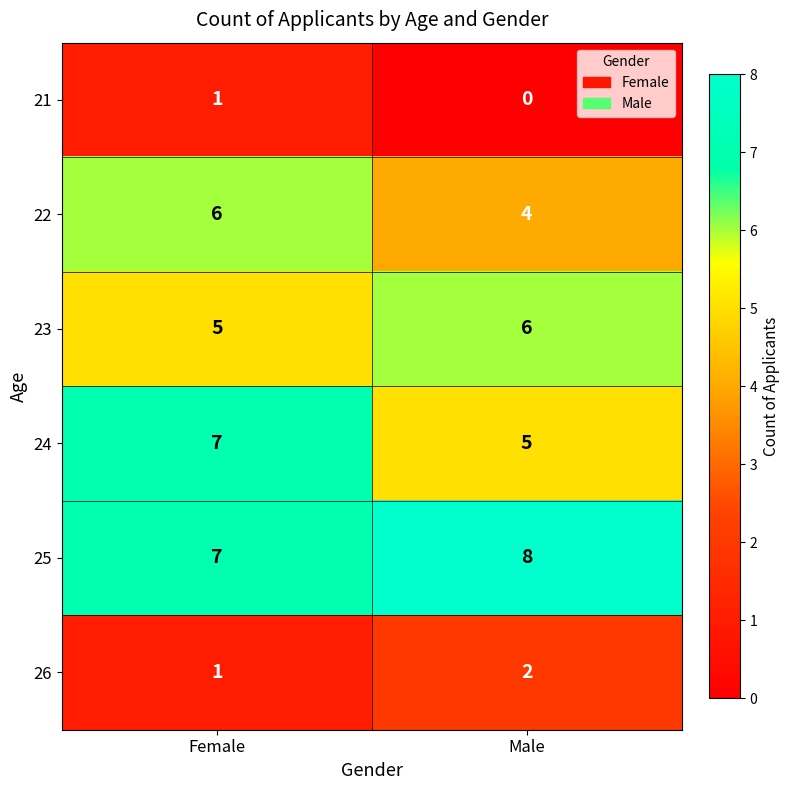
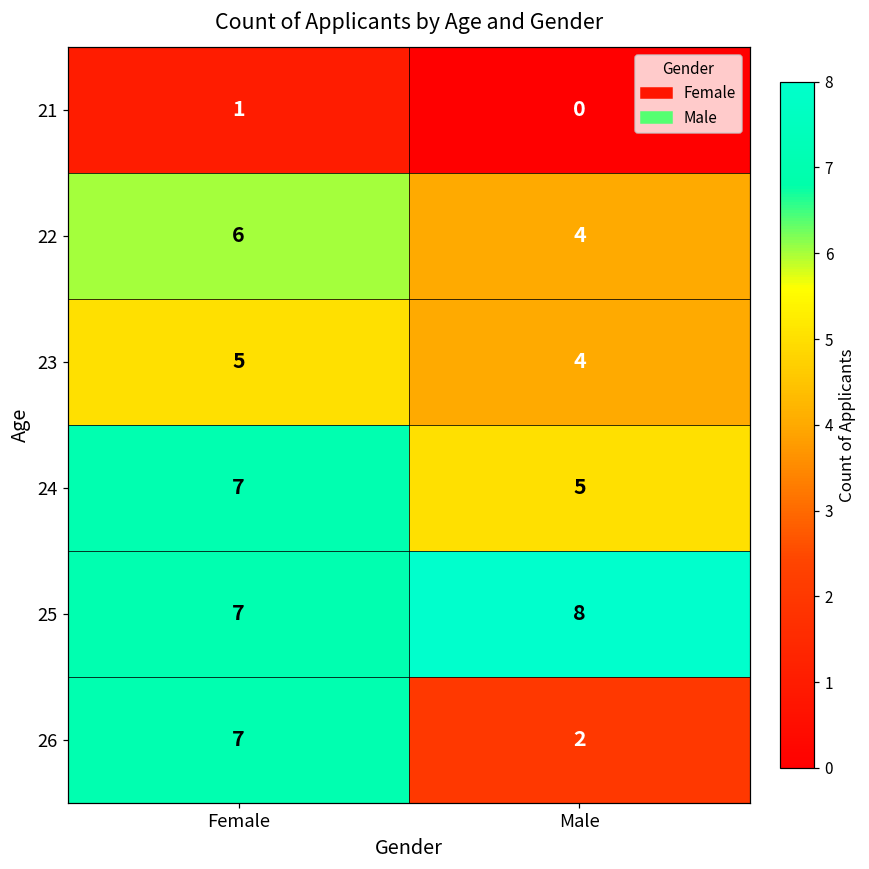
  {
    "21": {
      "Female": 1,
      "Male": 0
    },
    "22": {
      "Female": 6,
      "Male": 4
    },
    "23": {
      "Female": 5,
-     "Male": 6
+     "Male": 4
    },
    "24": {
      "Female": 7,
      "Male": 5
    },
    "25": {
      "Female": 7,
      "Male": 8
    },
    "26": {
-     "Female": 1,
+     "Female": 7,
      "Male": 2
    }
  }
